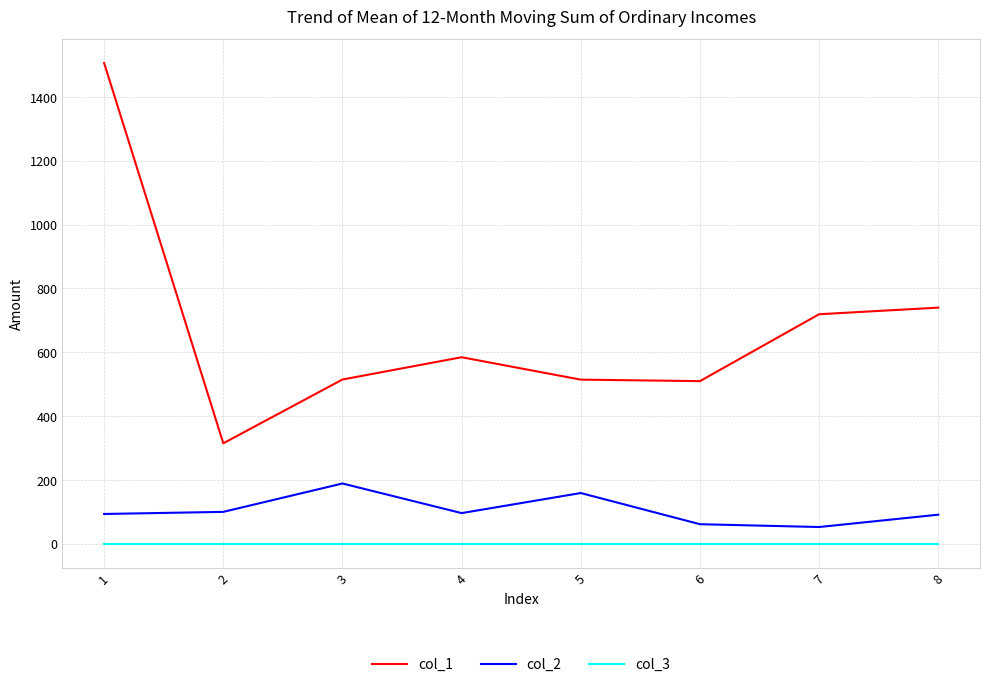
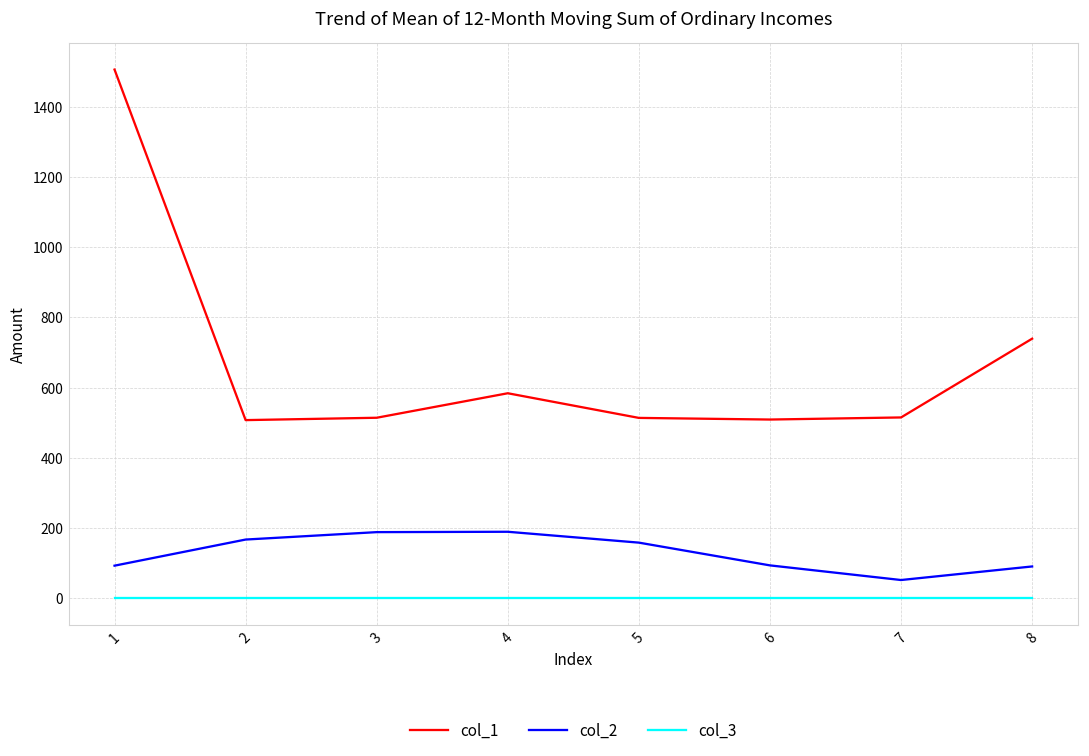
  {
    "col_1": {
      "1": 1510,
-     "2": 310,
+     "2": 510,
      "3": 510,
      "4": 580,
      "5": 510,
      "6": 510,
-     "7": 720,
+     "7": 520,
      "8": 740
    },
    "col_2": {
      "1": 90,
-     "2": 100,
+     "2": 170,
      "3": 190,
-     "4": 100,
+     "4": 190,
      "5": 160,
-     "6": 60,
+     "6": 90,
      "7": 50,
      "8": 90
    },
    "col_3": {
      "1": 0,
      "2": 0,
      "3": 0,
      "4": 0,
      "5": 0,
      "6": 0,
      "7": 0,
      "8": 0
    }
  }
